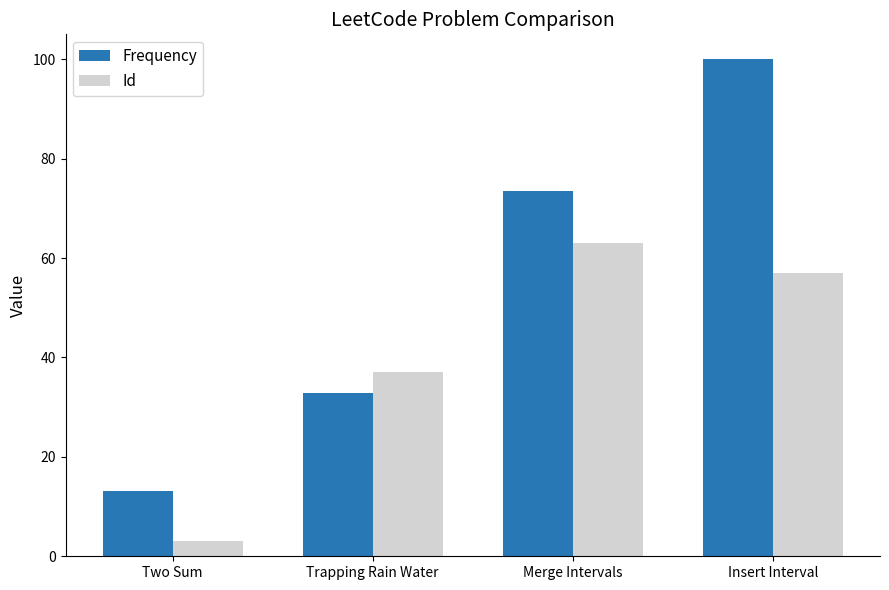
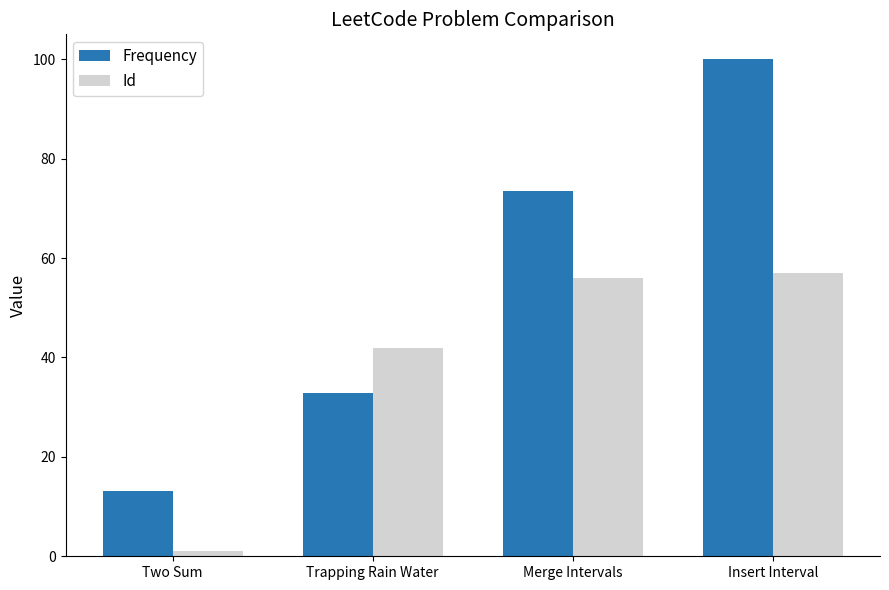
  {
    "Frequency": {
      "Two Sum": 13,
      "Trapping Rain Water": 33,
      "Merge Intervals": 74,
      "Insert Interval": 100
    },
    "Id": {
-     "Two Sum": 3,
-     "Trapping Rain Water": 37,
-     "Merge Intervals": 63,
+     "Two Sum": 1,
+     "Trapping Rain Water": 42,
+     "Merge Intervals": 56,
      "Insert Interval": 57
    }
  }
